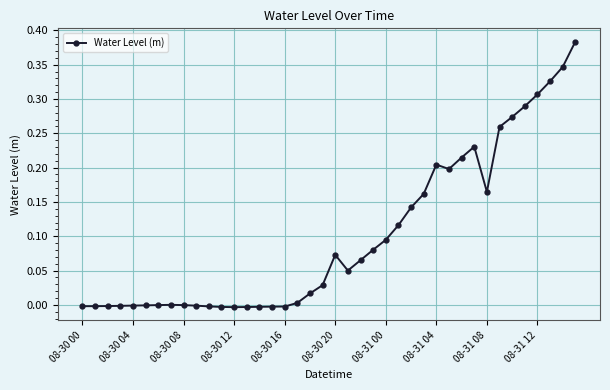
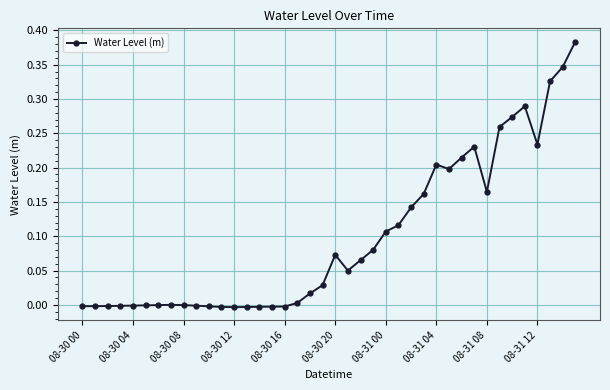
  {
    "08-30 00": 0.00,
    "08-30 04": 0.00,
    "08-30 08": 0.00,
    "08-30 12": 0.00,
    "08-30 16": 0.00,
    "08-30 20": 0.07,
-   "08-31 00": 0.09,
+   "08-31 00": 0.11,
    "08-31 04": 0.20,
    "08-31 08": 0.16,
-   "08-31 12": 0.31
+   "08-31 12": 0.23
  }
